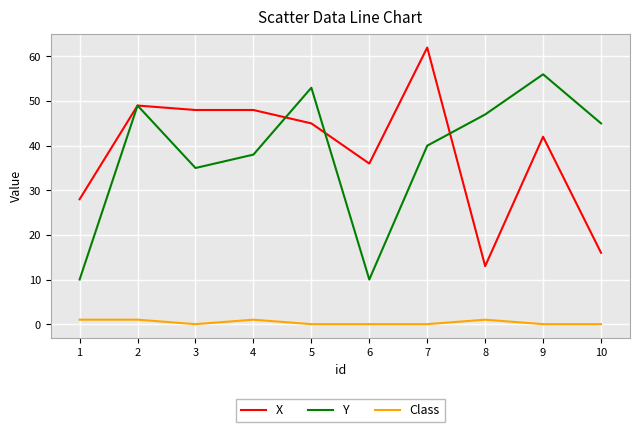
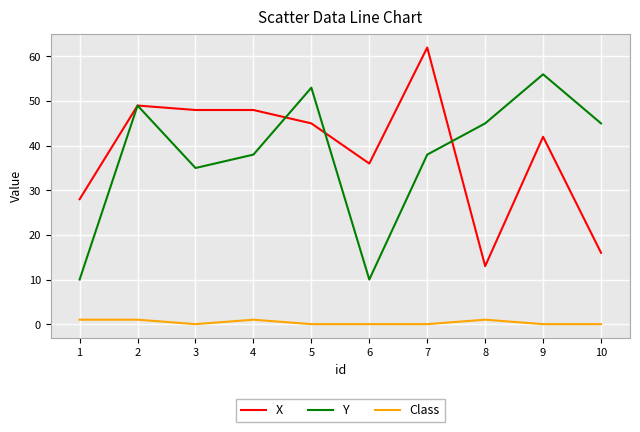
  {
    "X": {
      "1": 28,
      "3": 48,
      "4": 48,
      "5": 45,
      "6": 36,
      "7": 62,
      "8": 13,
      "9": 42,
      "10": 16
    },
    "Y": {
      "1": 10,
      "3": 35,
      "4": 38,
      "5": 53,
      "6": 10,
-     "7": 40,
-     "8": 47,
+     "7": 38,
+     "8": 45,
      "9": 56,
      "10": 45
    },
    "Class": {
      "1": 1,
      "2": 1,
      "3": 0,
      "4": 1,
      "5": 0,
      "6": 0,
      "7": 0,
      "8": 1,
      "9": 0,
      "10": 0
    }
  }
